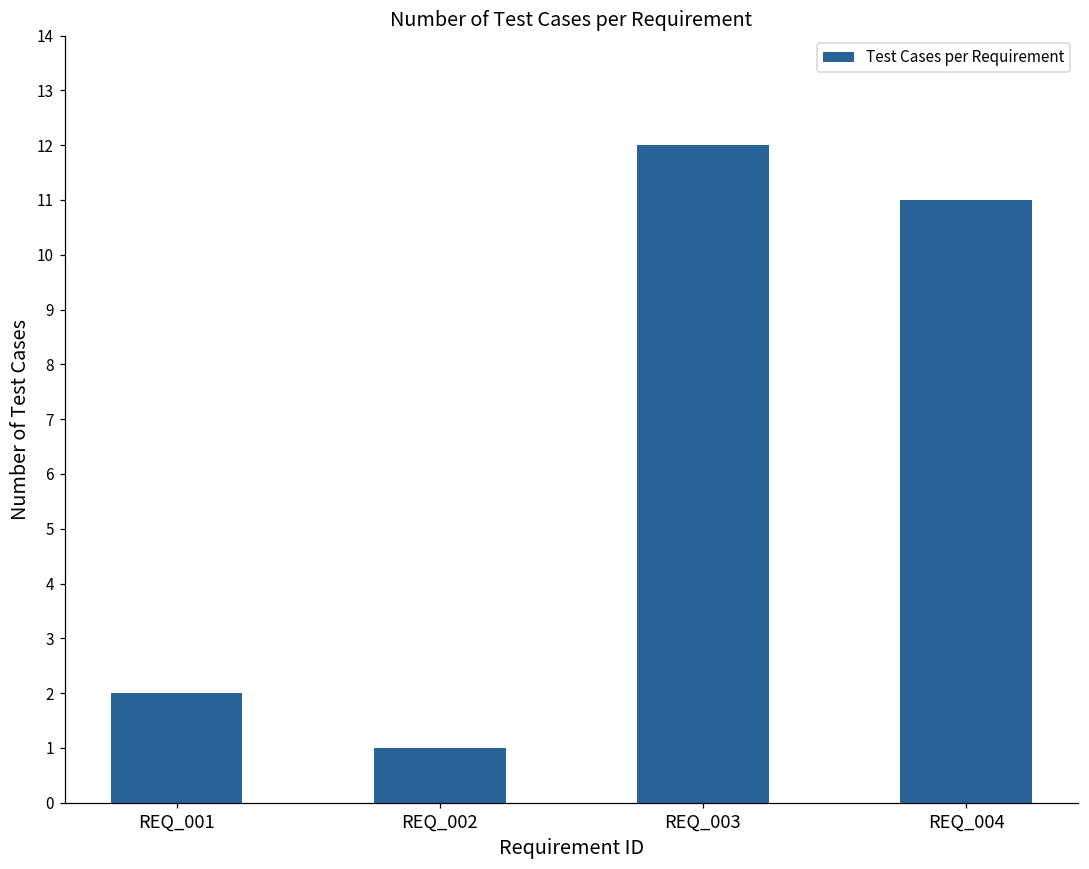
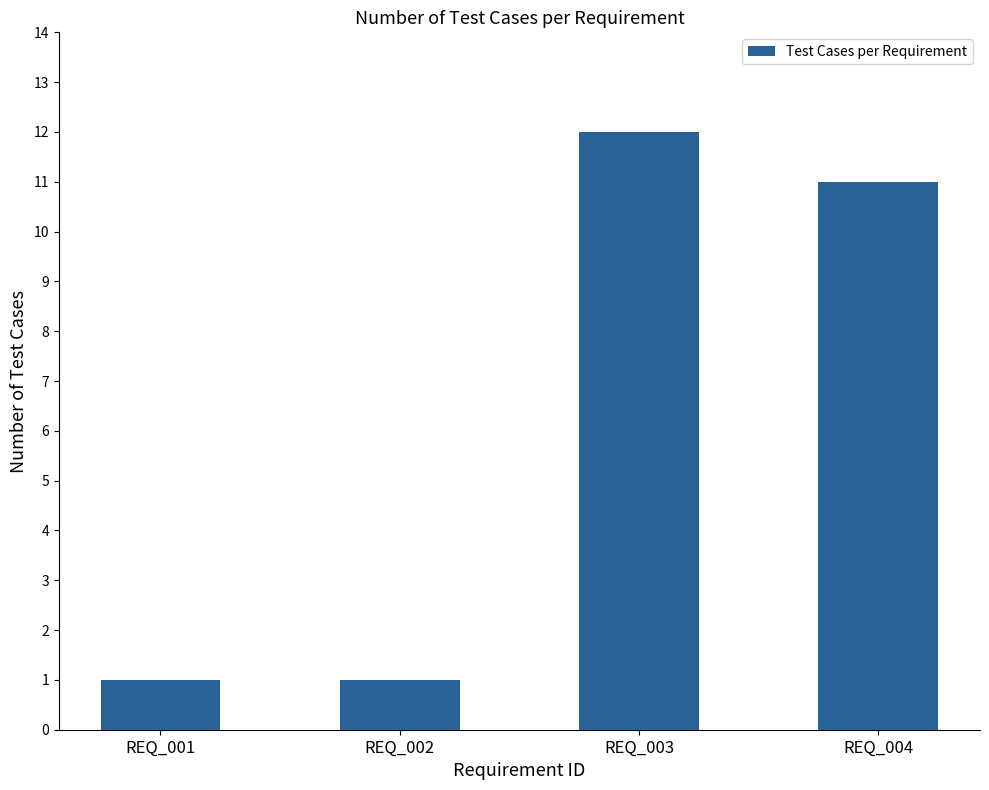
  {
-   "REQ_001": 2,
+   "REQ_001": 1,
    "REQ_002": 1,
    "REQ_003": 12,
    "REQ_004": 11
  }
